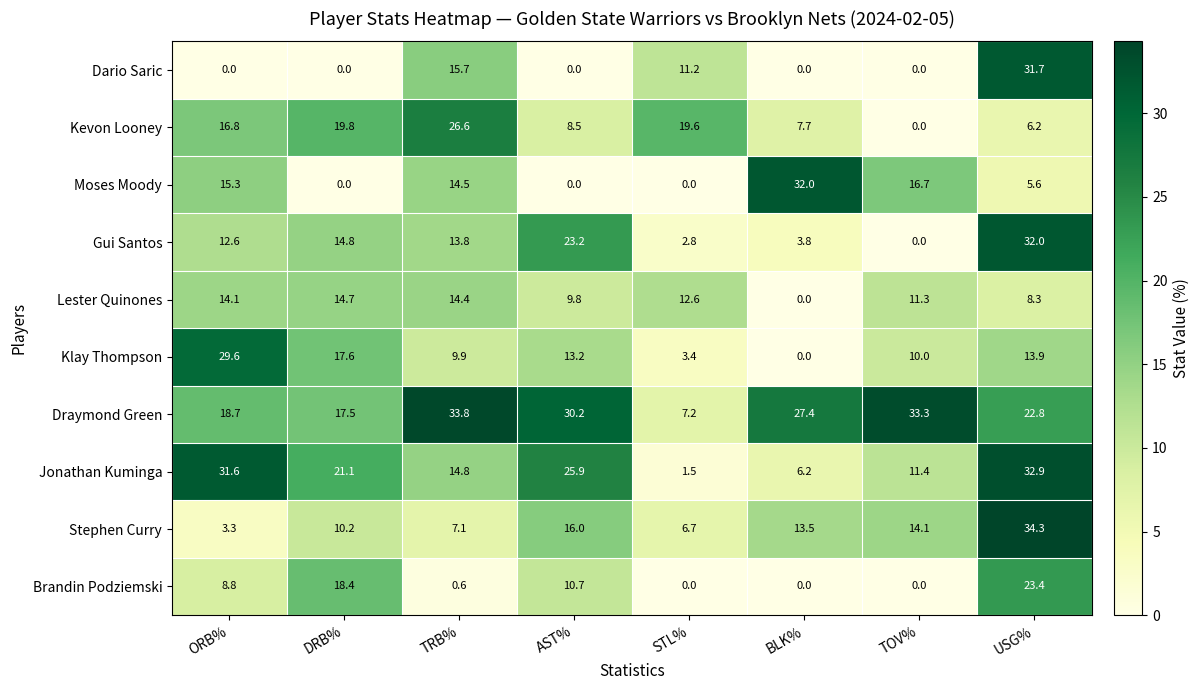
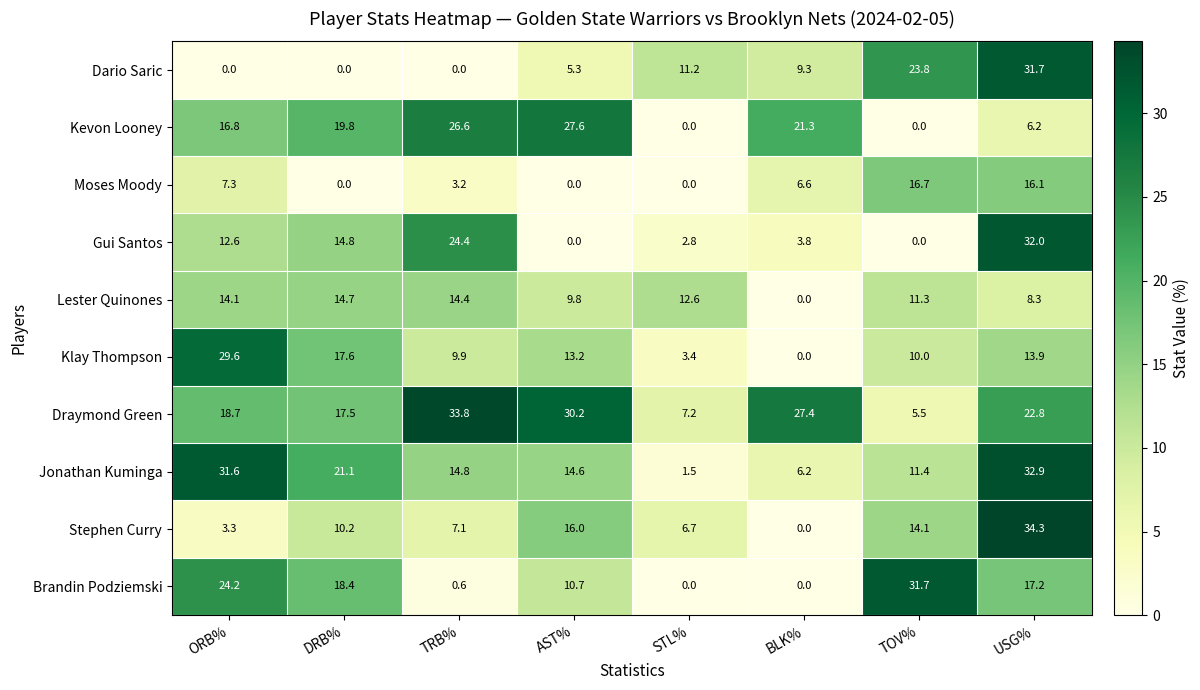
  {
    "Dario Saric": {
      "ORB%": 0.0,
      "DRB%": 0.0,
-     "TRB%": 15.7,
-     "AST%": 0.0,
+     "TRB%": 0.0,
+     "AST%": 5.3,
      "STL%": 11.2,
-     "BLK%": 0.0,
-     "TOV%": 0.0,
+     "BLK%": 9.3,
+     "TOV%": 23.8,
      "USG%": 31.7
    },
    "Kevon Looney": {
      "ORB%": 16.8,
      "DRB%": 19.8,
      "TRB%": 26.6,
-     "AST%": 8.5,
-     "STL%": 19.6,
-     "BLK%": 7.7,
+     "AST%": 27.6,
+     "STL%": 0.0,
+     "BLK%": 21.3,
      "TOV%": 0.0,
      "USG%": 6.2
    },
    "Moses Moody": {
-     "ORB%": 15.3,
+     "ORB%": 7.3,
      "DRB%": 0.0,
-     "TRB%": 14.5,
+     "TRB%": 3.2,
      "AST%": 0.0,
      "STL%": 0.0,
-     "BLK%": 32.0,
+     "BLK%": 6.6,
      "TOV%": 16.7,
-     "USG%": 5.6
+     "USG%": 16.1
    },
    "Gui Santos": {
      "ORB%": 12.6,
      "DRB%": 14.8,
-     "TRB%": 13.8,
-     "AST%": 23.2,
+     "TRB%": 24.4,
+     "AST%": 0.0,
      "STL%": 2.8,
      "BLK%": 3.8,
      "TOV%": 0.0,
      "USG%": 32.0
    },
    "Lester Quinones": {
      "ORB%": 14.1,
      "DRB%": 14.7,
      "TRB%": 14.4,
      "AST%": 9.8,
      "STL%": 12.6,
      "BLK%": 0.0,
      "TOV%": 11.3,
      "USG%": 8.3
    },
    "Klay Thompson": {
      "ORB%": 29.6,
      "DRB%": 17.6,
      "TRB%": 9.9,
      "AST%": 13.2,
      "STL%": 3.4,
      "BLK%": 0.0,
      "TOV%": 10.0,
      "USG%": 13.9
    },
    "Draymond Green": {
      "ORB%": 18.7,
      "DRB%": 17.5,
      "TRB%": 33.8,
      "AST%": 30.2,
      "STL%": 7.2,
      "BLK%": 27.4,
-     "TOV%": 33.3,
+     "TOV%": 5.5,
      "USG%": 22.8
    },
    "Jonathan Kuminga": {
      "ORB%": 31.6,
      "DRB%": 21.1,
      "TRB%": 14.8,
-     "AST%": 25.9,
+     "AST%": 14.6,
      "STL%": 1.5,
      "BLK%": 6.2,
      "TOV%": 11.4,
      "USG%": 32.9
    },
    "Stephen Curry": {
      "ORB%": 3.3,
      "DRB%": 10.2,
      "TRB%": 7.1,
      "AST%": 16.0,
      "STL%": 6.7,
-     "BLK%": 13.5,
+     "BLK%": 0.0,
      "TOV%": 14.1,
      "USG%": 34.3
    },
    "Brandin Podziemski": {
-     "ORB%": 8.8,
+     "ORB%": 24.2,
      "DRB%": 18.4,
      "TRB%": 0.6,
      "AST%": 10.7,
      "STL%": 0.0,
      "BLK%": 0.0,
-     "TOV%": 0.0,
-     "USG%": 23.4
+     "TOV%": 31.7,
+     "USG%": 17.2
    }
  }
